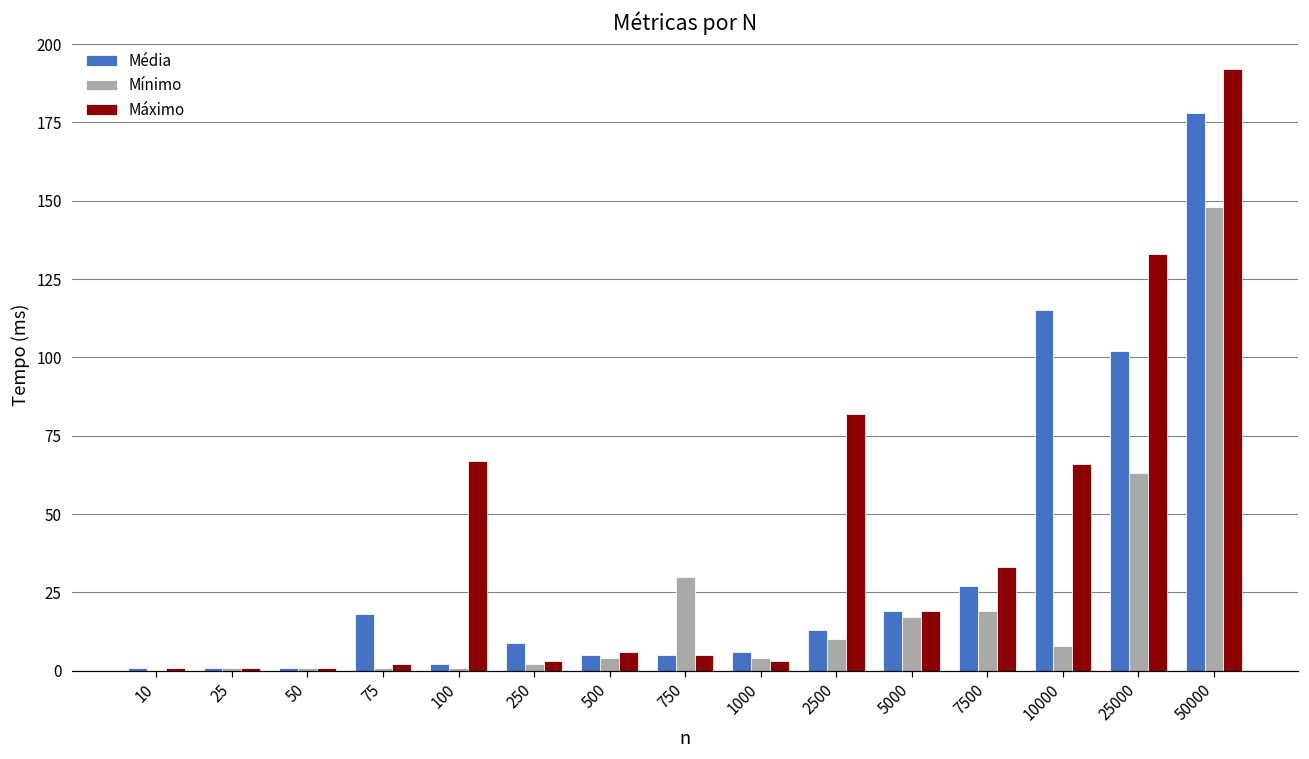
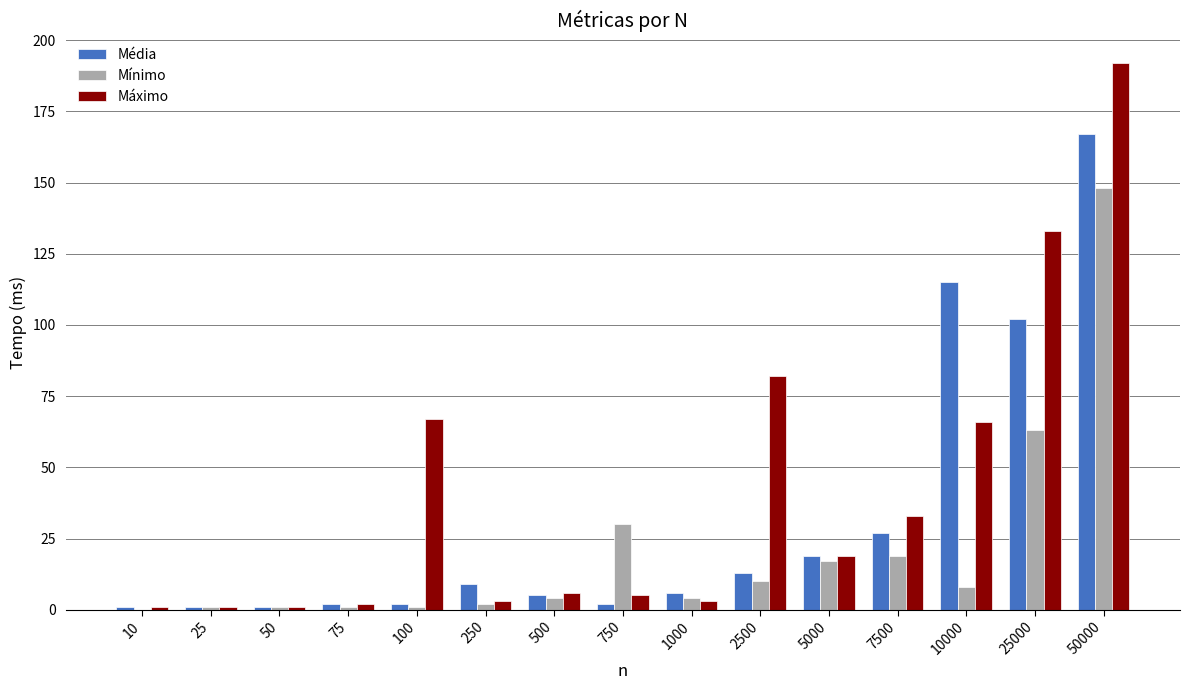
  {
    "Média": {
      "10": 1,
      "25": 1,
      "50": 1,
-     "75": 18,
+     "75": 2,
      "100": 2,
      "250": 9,
      "500": 5,
-     "750": 5,
+     "750": 2,
      "1000": 6,
      "2500": 13,
      "5000": 19,
      "7500": 27,
      "10000": 115,
      "25000": 102,
-     "50000": 178
+     "50000": 167
    },
    "Mínimo": {
      "10": 0,
      "25": 1,
      "50": 1,
      "75": 1,
      "100": 1,
      "250": 2,
      "500": 4,
      "750": 30,
      "1000": 4,
      "2500": 10,
      "5000": 17,
      "7500": 19,
      "10000": 8,
      "25000": 63,
      "50000": 148
    },
    "Máximo": {
      "10": 1,
      "25": 1,
      "50": 1,
      "75": 2,
      "100": 67,
      "250": 3,
      "500": 6,
      "750": 5,
      "1000": 3,
      "2500": 82,
      "5000": 19,
      "7500": 33,
      "10000": 66,
      "25000": 133,
      "50000": 192
    }
  }
